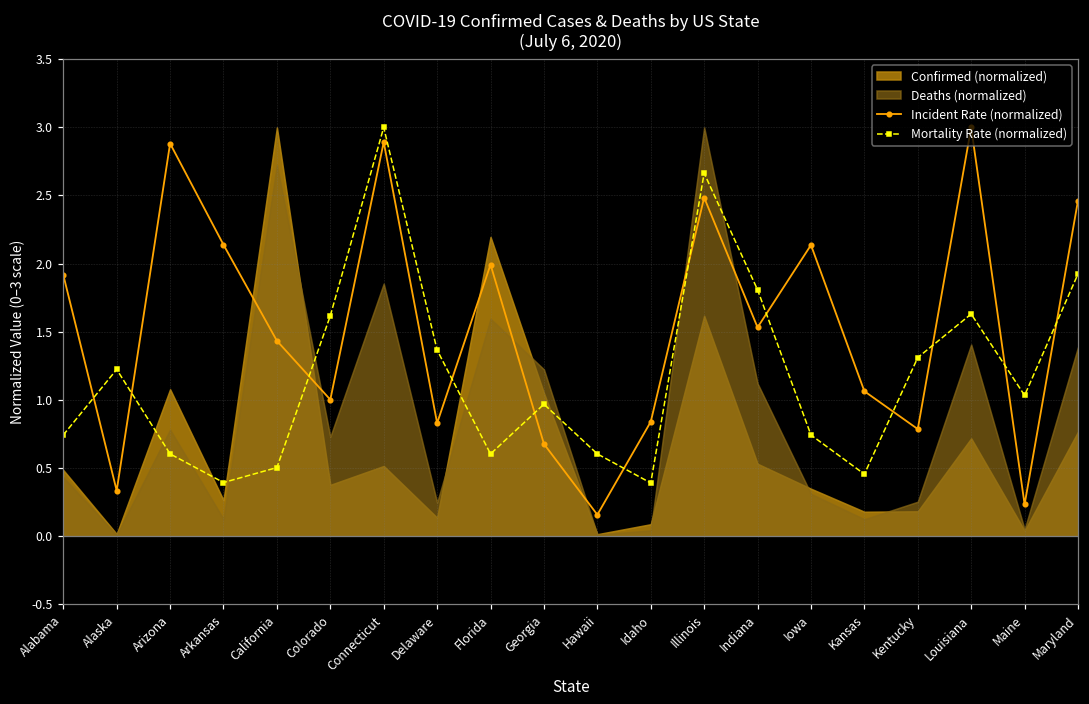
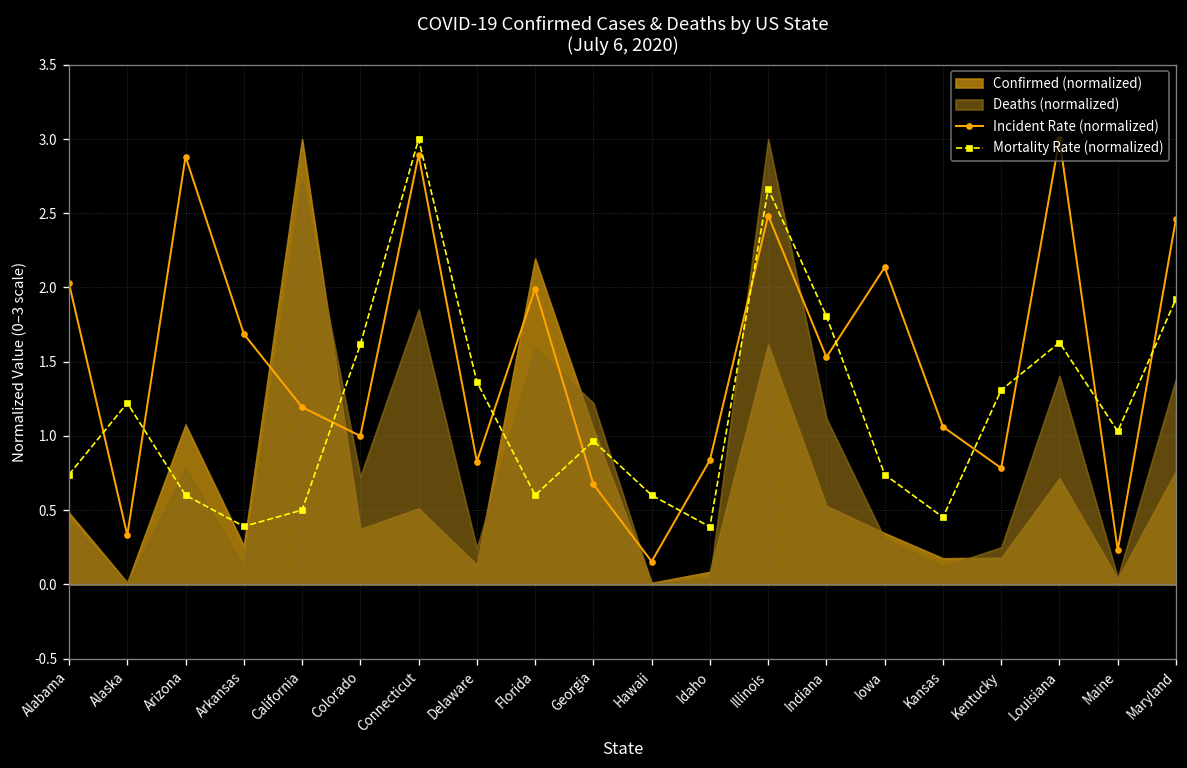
  {
    "Incident Rate (normalized)": {
-     "Alabama": 1.92,
+     "Alabama": 2.03,
      "Alaska": 0.33,
      "Arizona": 2.88,
-     "Arkansas": 2.14,
-     "California": 1.43,
+     "Arkansas": 1.69,
+     "California": 1.19,
      "Colorado": 1.00,
      "Connecticut": 2.89,
      "Delaware": 0.83,
      "Florida": 1.99,
      "Georgia": 0.67,
      "Hawaii": 0.15,
      "Idaho": 0.84,
      "Illinois": 2.48,
      "Indiana": 1.53,
      "Iowa": 2.14,
      "Kansas": 1.06,
      "Kentucky": 0.78,
      "Maine": 0.23,
      "Maryland": 2.46
    },
    "Mortality Rate (normalized)": {
      "Alabama": 0.74,
      "Alaska": 1.22,
      "Arizona": 0.60,
      "Arkansas": 0.39,
      "California": 0.50,
      "Colorado": 1.62,
      "Connecticut": 3.00,
      "Delaware": 1.36,
      "Florida": 0.60,
      "Georgia": 0.97,
      "Hawaii": 0.60,
      "Idaho": 0.39,
      "Illinois": 2.66,
      "Indiana": 1.81,
      "Iowa": 0.74,
      "Kansas": 0.45,
      "Kentucky": 1.31,
      "Louisiana": 1.63,
      "Maine": 1.03,
      "Maryland": 1.92
    }
  }
